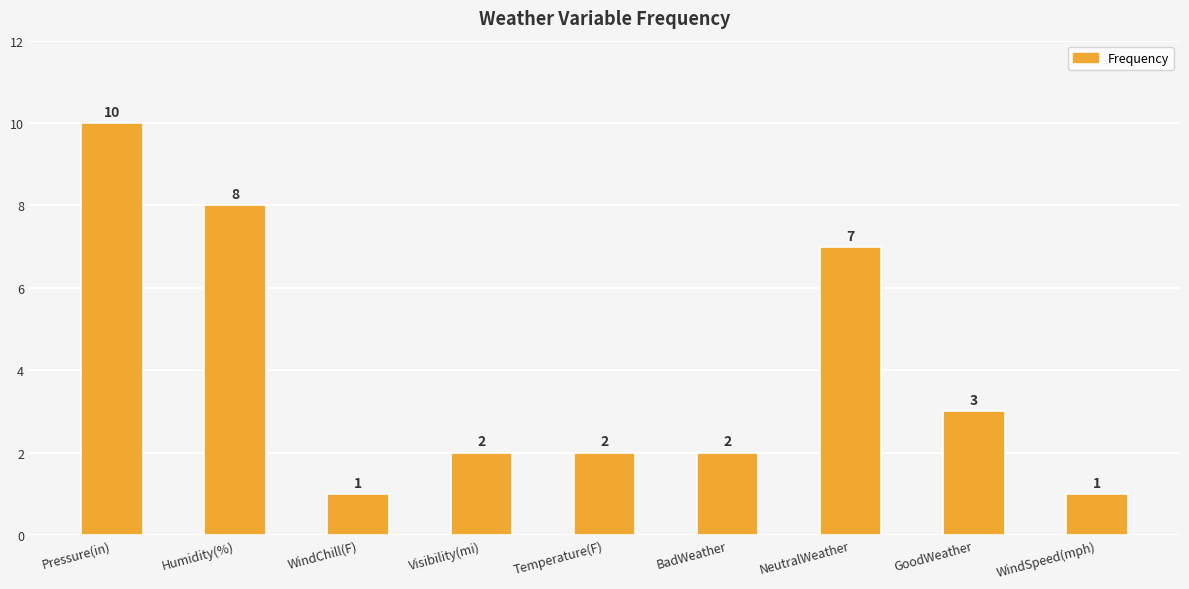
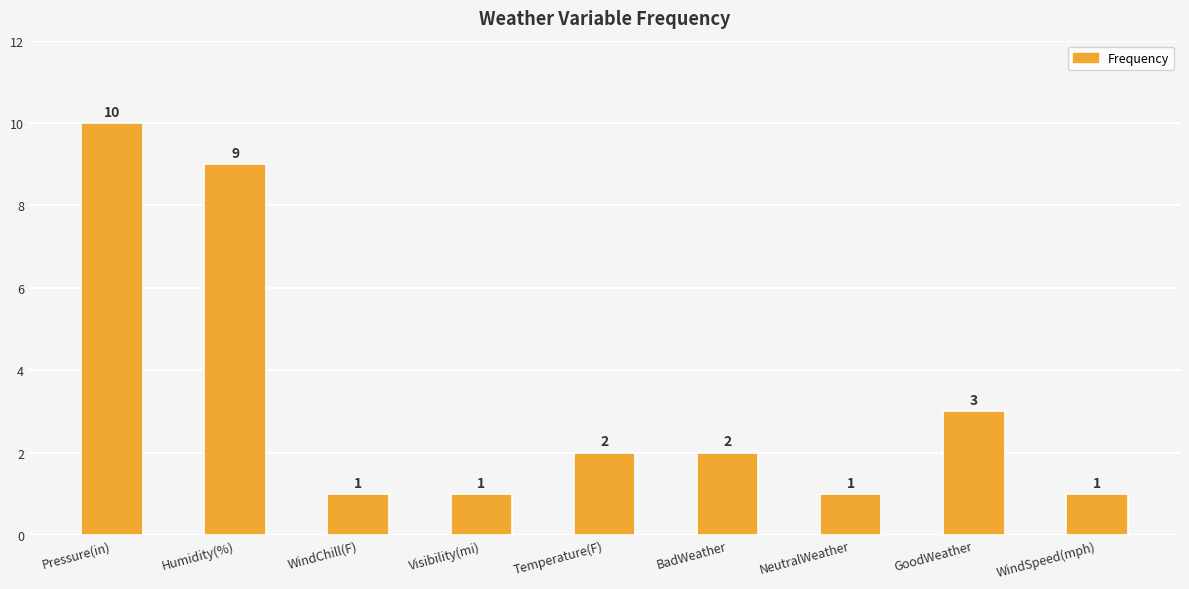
  {
    "Pressure(in)": 10,
-   "Humidity(%)": 8,
+   "Humidity(%)": 9,
    "WindChill(F)": 1,
-   "Visibility(mi)": 2,
+   "Visibility(mi)": 1,
    "Temperature(F)": 2,
    "BadWeather": 2,
-   "NeutralWeather": 7,
+   "NeutralWeather": 1,
    "GoodWeather": 3,
    "WindSpeed(mph)": 1
  }
